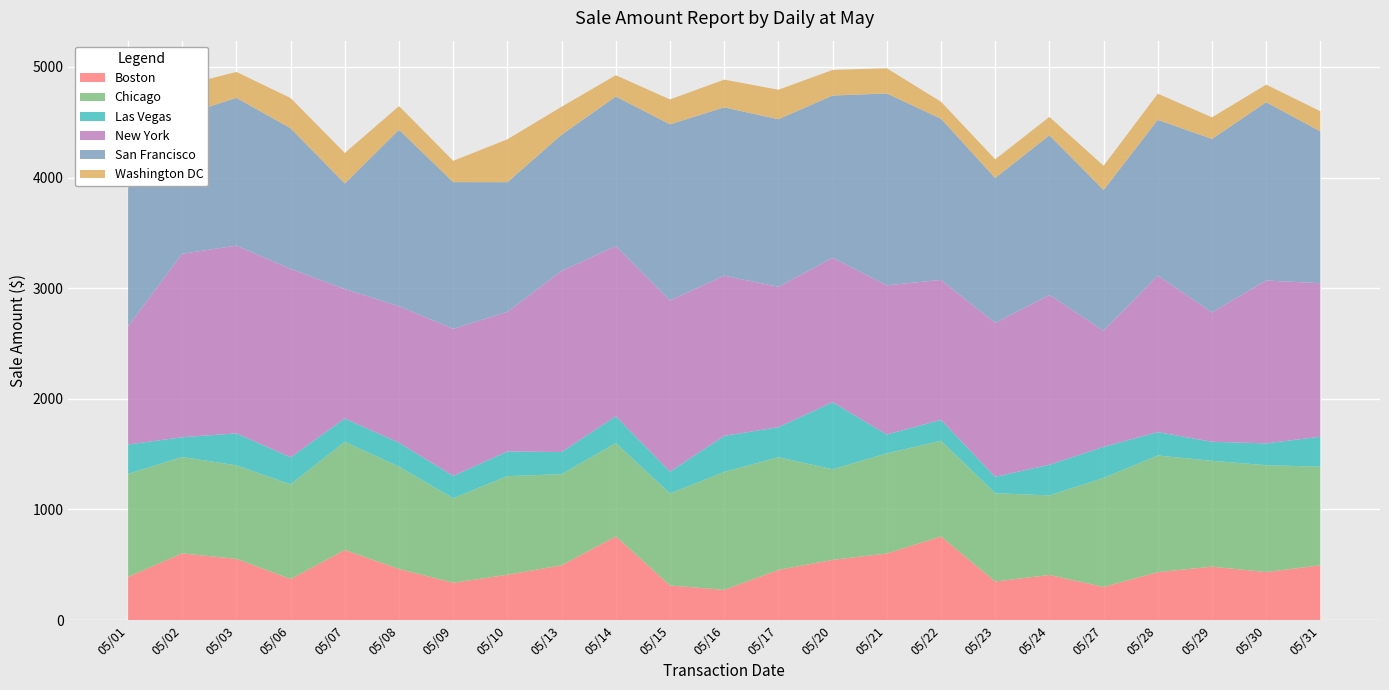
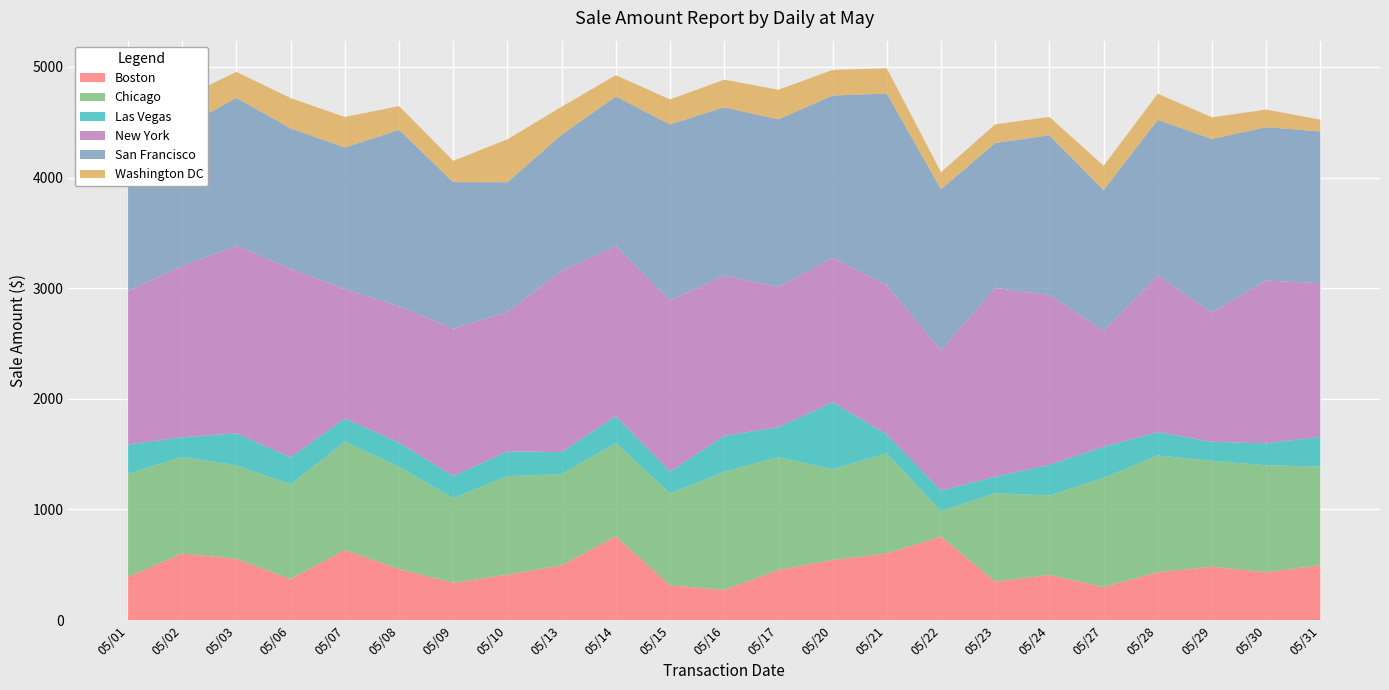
  {
    "Boston": {
      "05/01": 390,
      "05/02": 600,
      "05/03": 550,
      "05/06": 370,
      "05/07": 630,
      "05/08": 460,
      "05/09": 340,
      "05/10": 410,
      "05/13": 500,
      "05/14": 760,
      "05/15": 310,
      "05/16": 270,
      "05/17": 450,
      "05/20": 540,
      "05/21": 600,
      "05/22": 760,
      "05/23": 350,
      "05/24": 410,
      "05/27": 300,
      "05/28": 430,
      "05/29": 480,
      "05/30": 430,
      "05/31": 500
    },
    "Chicago": {
      "05/01": 930,
      "05/02": 870,
      "05/03": 850,
      "05/06": 860,
      "05/07": 980,
      "05/08": 930,
      "05/09": 760,
      "05/10": 890,
      "05/13": 820,
      "05/14": 840,
      "05/15": 830,
      "05/16": 1070,
      "05/17": 1020,
      "05/20": 820,
      "05/21": 900,
-     "05/22": 870,
+     "05/22": 230,
      "05/23": 800,
      "05/24": 720,
      "05/27": 990,
      "05/28": 1050,
      "05/29": 960,
      "05/30": 970,
      "05/31": 890
    },
    "Las Vegas": {
      "05/01": 270,
      "05/02": 180,
      "05/03": 290,
      "05/06": 240,
      "05/07": 210,
      "05/08": 220,
      "05/09": 200,
      "05/10": 220,
      "05/13": 200,
      "05/14": 240,
      "05/15": 200,
      "05/16": 330,
      "05/17": 270,
      "05/20": 610,
      "05/21": 170,
      "05/22": 190,
      "05/23": 150,
      "05/24": 280,
      "05/27": 280,
      "05/28": 210,
      "05/29": 170,
      "05/30": 200,
      "05/31": 270
    },
    "New York": {
-     "05/01": 1070,
-     "05/02": 1660,
+     "05/01": 1390,
+     "05/02": 1550,
      "05/03": 1700,
      "05/06": 1700,
      "05/07": 1170,
      "05/08": 1230,
      "05/09": 1330,
      "05/10": 1260,
      "05/13": 1640,
      "05/14": 1540,
      "05/15": 1550,
      "05/16": 1450,
      "05/17": 1270,
      "05/20": 1310,
      "05/21": 1350,
      "05/22": 1270,
-     "05/23": 1390,
+     "05/23": 1710,
      "05/24": 1530,
      "05/27": 1050,
      "05/28": 1410,
      "05/29": 1170,
      "05/30": 1470,
      "05/31": 1390
    },
    "San Francisco": {
      "05/03": 1340,
      "05/06": 1270,
-     "05/07": 950,
+     "05/07": 1280,
      "05/08": 1590,
      "05/09": 1330,
      "05/10": 1170,
      "05/13": 1230,
      "05/14": 1350,
      "05/15": 1590,
      "05/16": 1520,
      "05/17": 1510,
      "05/20": 1470,
      "05/21": 1730,
      "05/22": 1460,
      "05/23": 1310,
      "05/24": 1440,
      "05/27": 1270,
      "05/28": 1410,
      "05/29": 1570,
-     "05/30": 1610,
+     "05/30": 1390,
      "05/31": 1370
    },
    "Washington DC": {
      "05/03": 230,
      "05/06": 270,
      "05/07": 280,
      "05/08": 210,
      "05/09": 190,
      "05/10": 390,
      "05/13": 250,
      "05/14": 190,
      "05/15": 220,
      "05/16": 250,
      "05/17": 270,
      "05/20": 230,
      "05/21": 230,
      "05/22": 150,
      "05/23": 170,
      "05/24": 170,
      "05/27": 220,
      "05/28": 240,
      "05/29": 200,
      "05/30": 160,
-     "05/31": 180
+     "05/31": 110
    }
  }
